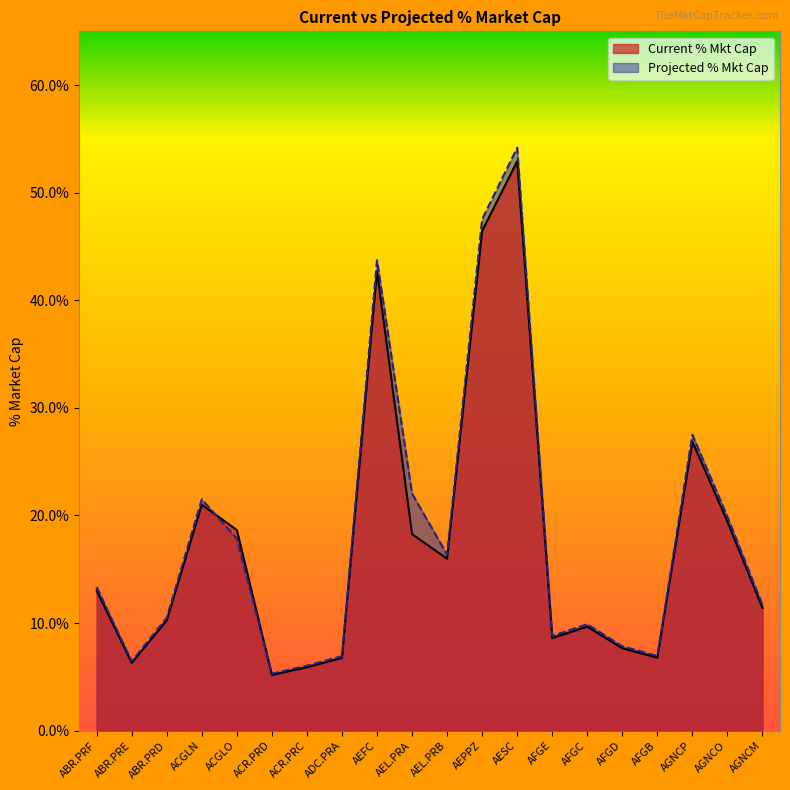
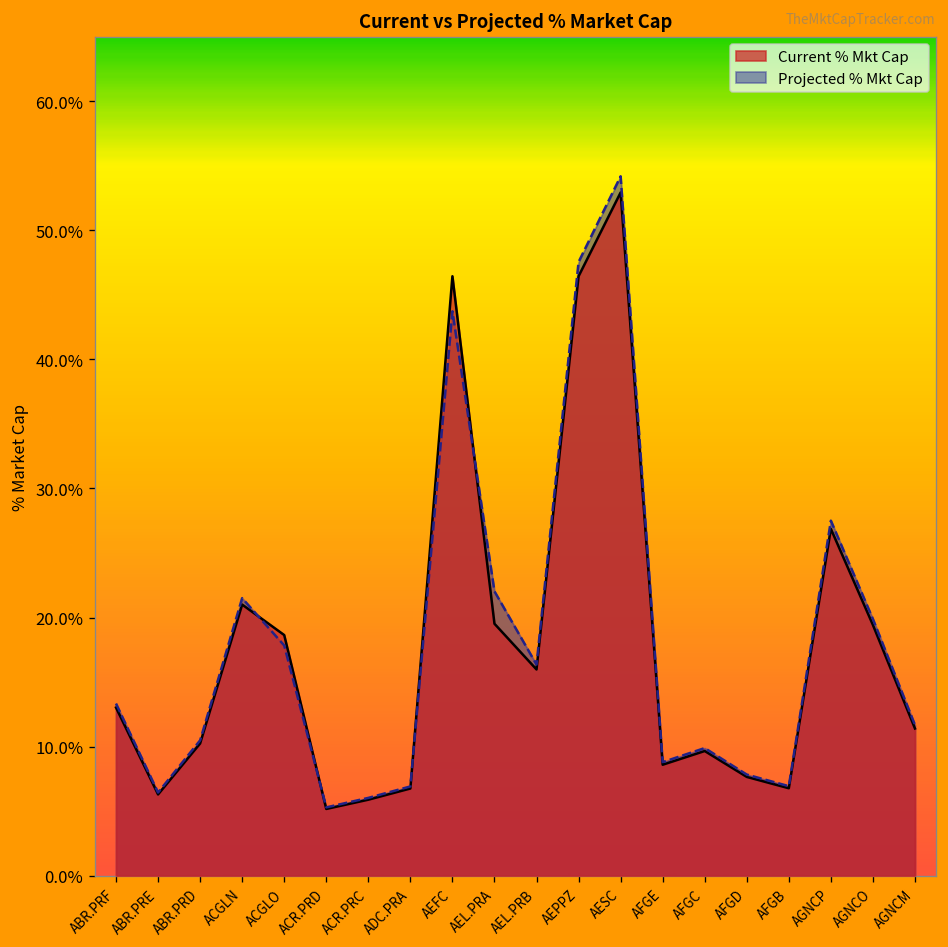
  {
    "Current % Mkt Cap": {
      "ABR.PRF": "13.0%",
      "ABR.PRD": "10.3%",
      "ACGLN": "21.0%",
      "ACGLO": "18.6%",
-     "AEFC": "42.7%",
-     "AEL.PRA": "18.3%",
+     "AEFC": "46.4%",
+     "AEL.PRA": "19.5%",
      "AEL.PRB": "16.0%",
      "AEPPZ": "46.4%",
      "AESC": "52.9%",
      "AGNCP": "26.9%",
      "AGNCO": "19.4%",
      "AGNCM": "11.4%"
    },
    "Projected % Mkt Cap": {
      "ABR.PRF": "13.3%",
      "ABR.PRD": "10.5%",
      "ACGLN": "21.5%",
      "ACGLO": "17.8%",
      "AEFC": "43.7%",
      "AEL.PRA": "22.0%",
      "AEL.PRB": "16.4%",
      "AEPPZ": "47.5%",
      "AESC": "54.2%",
      "AGNCP": "27.5%",
      "AGNCO": "19.9%",
      "AGNCM": "11.7%"
    }
  }
